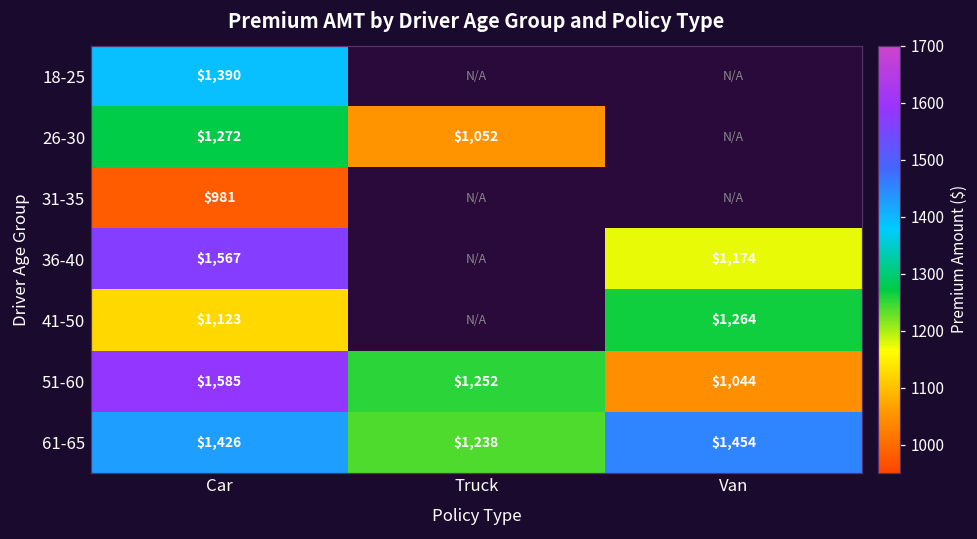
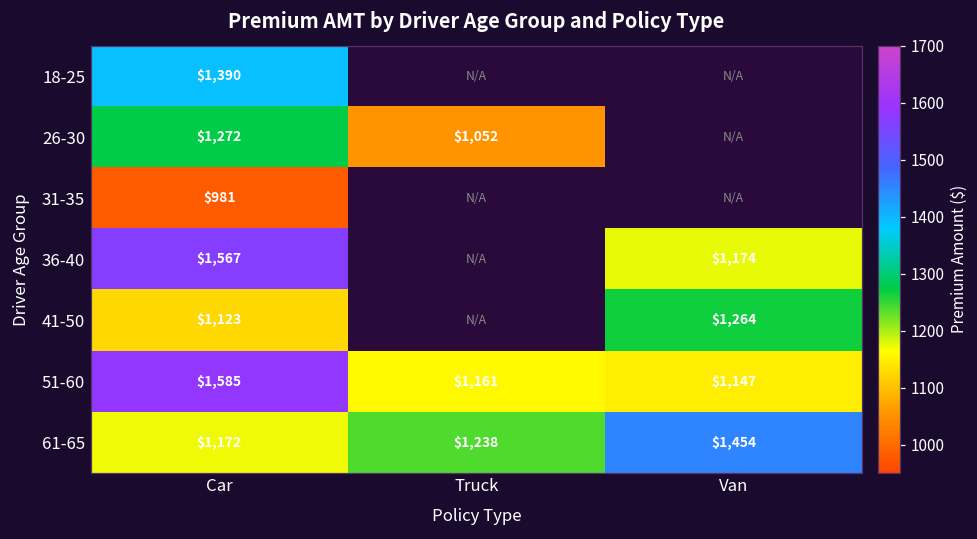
  {
    "18-25": {
      "Car": "$1,390"
    },
    "26-30": {
      "Car": "$1,272",
      "Truck": "$1,052"
    },
    "31-35": {
      "Car": "$981"
    },
    "36-40": {
      "Car": "$1,567",
      "Van": "$1,174"
    },
    "41-50": {
      "Car": "$1,123",
      "Van": "$1,264"
    },
    "51-60": {
      "Car": "$1,585",
-     "Truck": "$1,252",
-     "Van": "$1,044"
+     "Truck": "$1,161",
+     "Van": "$1,147"
    },
    "61-65": {
-     "Car": "$1,426",
+     "Car": "$1,172",
      "Truck": "$1,238",
      "Van": "$1,454"
    }
  }
